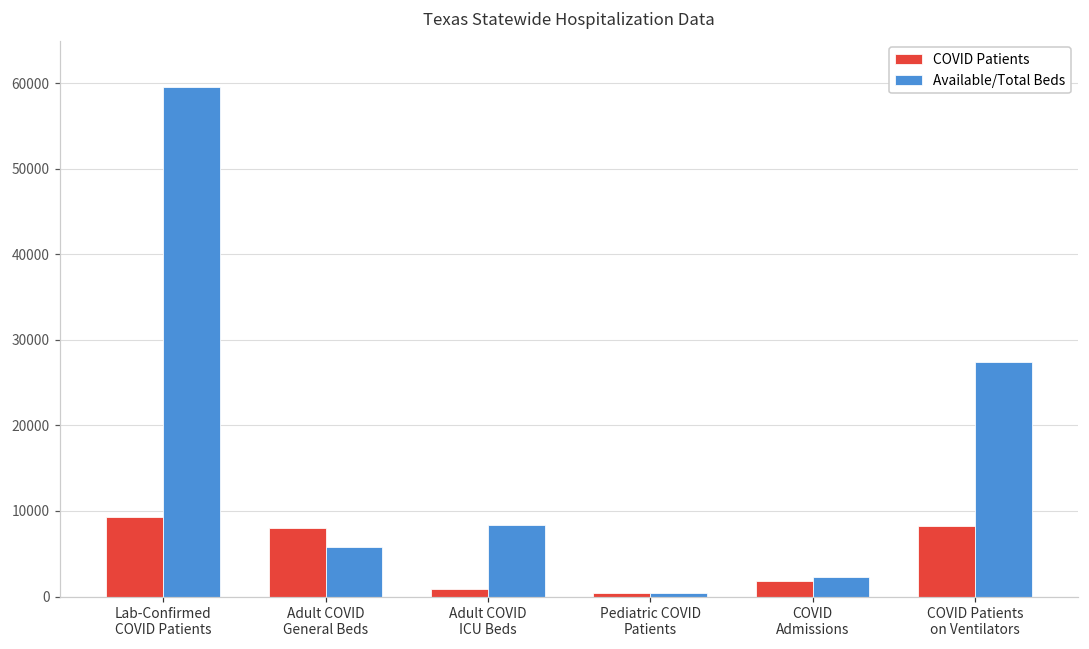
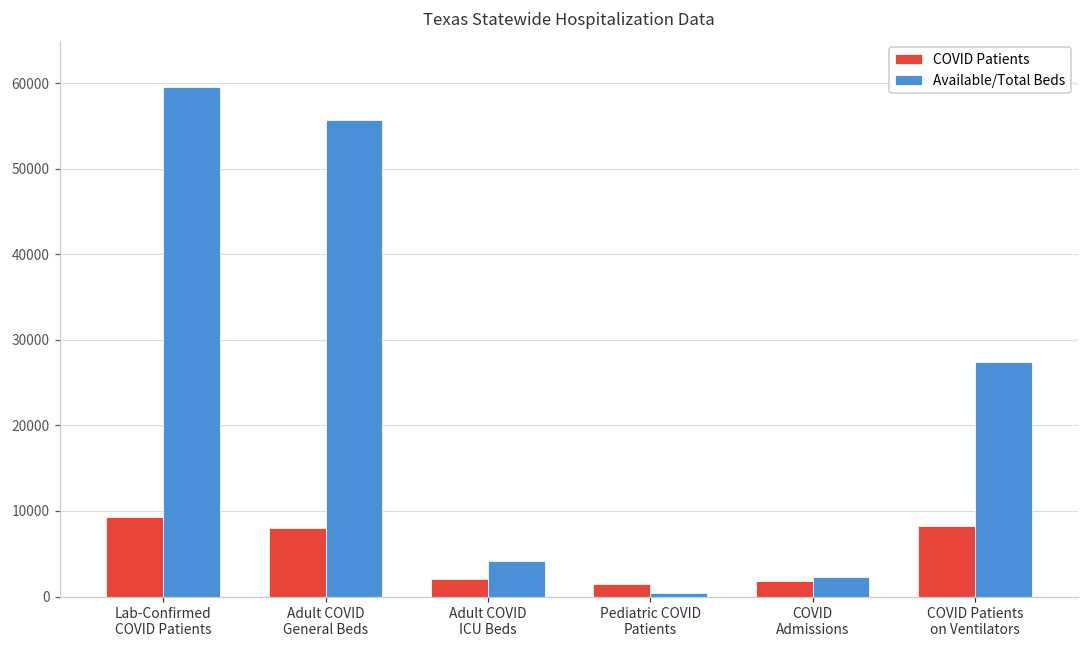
  {
    "COVID Patients": {
      "Lab-Confirmed COVID Patients": 9000,
      "Adult COVID General Beds": 8000,
-     "Adult COVID ICU Beds": 1000,
-     "Pediatric COVID Patients": 0,
+     "Adult COVID ICU Beds": 2000,
+     "Pediatric COVID Patients": 1000,
      "COVID Admissions": 2000,
      "COVID Patients on Ventilators": 8000
    },
    "Available/Total Beds": {
      "Lab-Confirmed COVID Patients": 60000,
-     "Adult COVID General Beds": 6000,
-     "Adult COVID ICU Beds": 8000,
+     "Adult COVID General Beds": 56000,
+     "Adult COVID ICU Beds": 4000,
      "Pediatric COVID Patients": 0,
      "COVID Admissions": 2000,
      "COVID Patients on Ventilators": 27000
    }
  }
